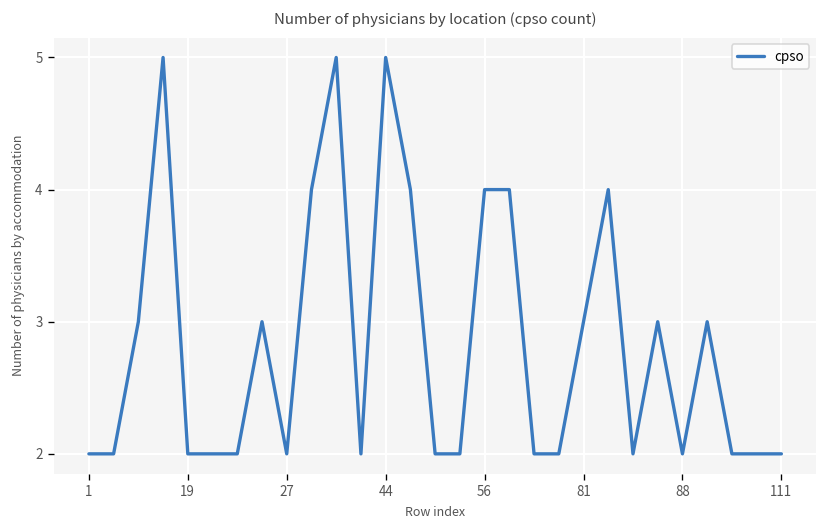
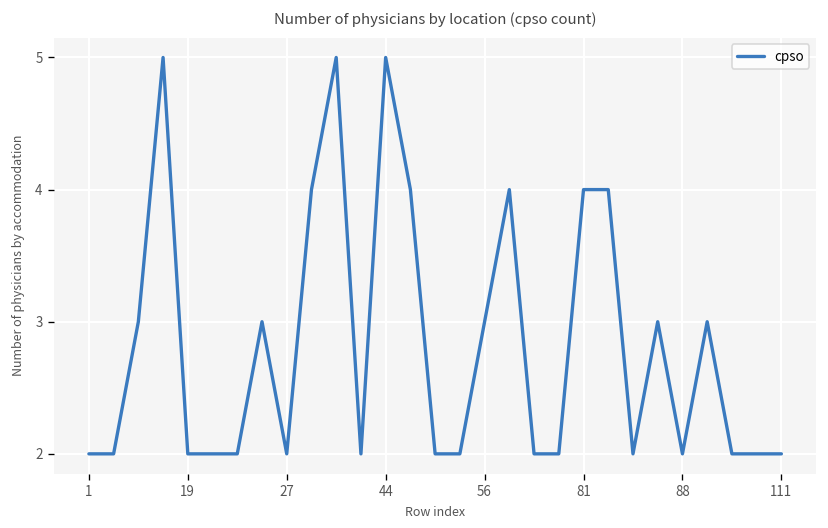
  {
    "1": 2,
    "19": 2,
    "27": 2,
    "44": 5,
-   "56": 4,
-   "81": 3,
+   "56": 3,
+   "81": 4,
    "88": 2,
    "111": 2
  }
